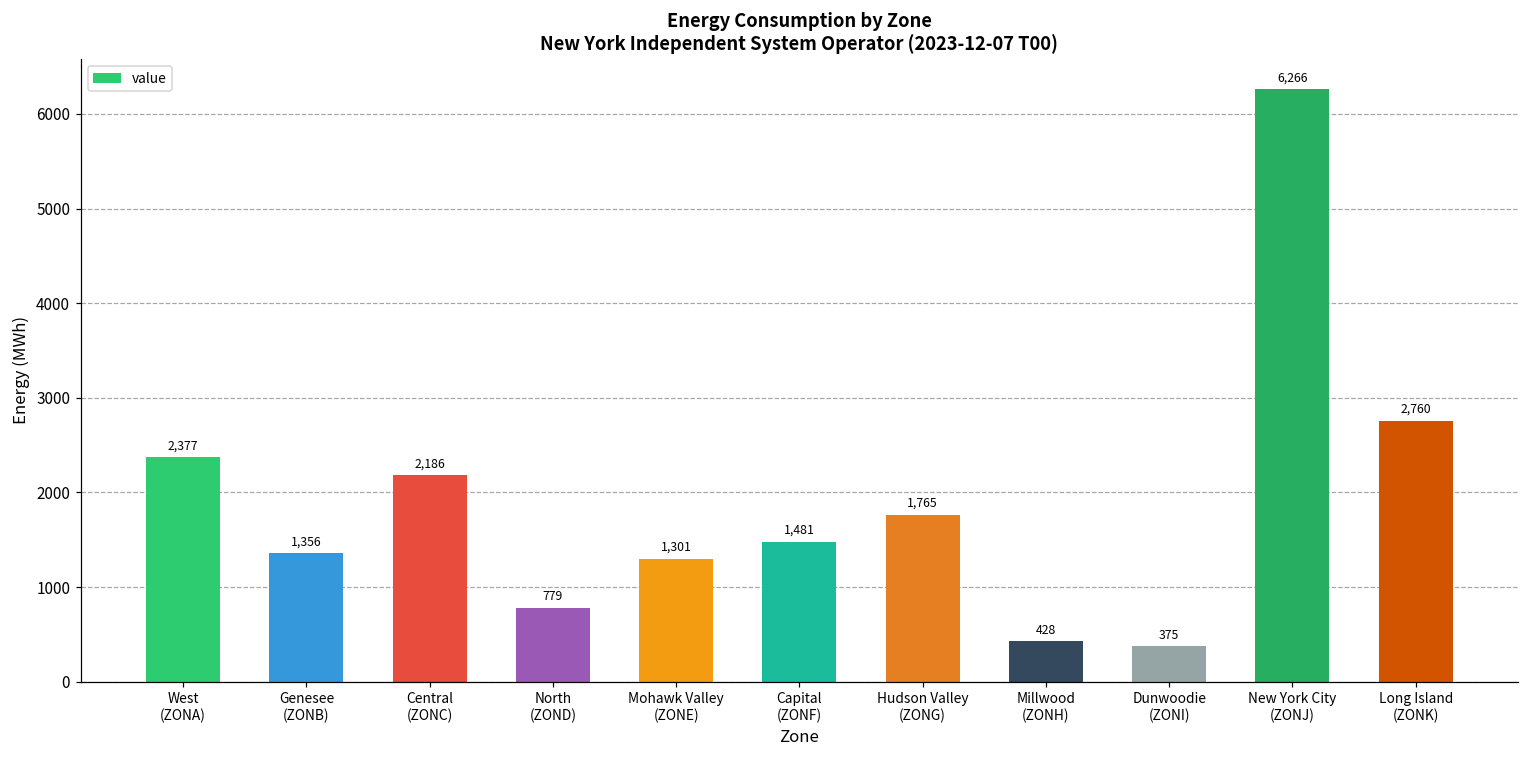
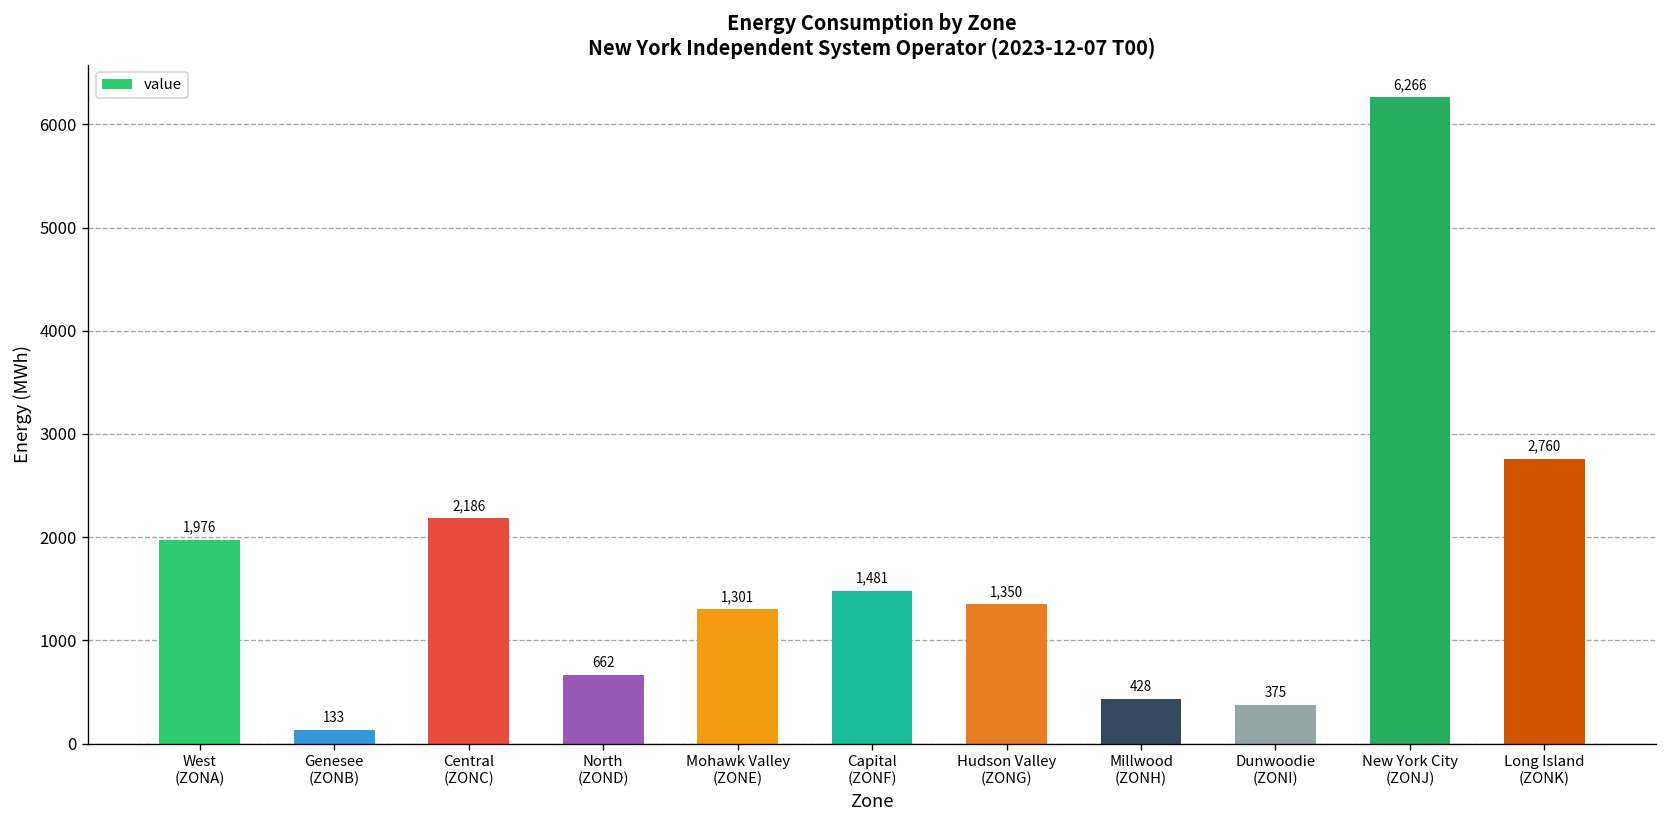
  {
-   "West (ZONA)": "2,377",
-   "Genesee (ZONB)": "1,356",
+   "West (ZONA)": "1,976",
+   "Genesee (ZONB)": "133",
    "Central (ZONC)": "2,186",
-   "North (ZOND)": "779",
+   "North (ZOND)": "662",
    "Mohawk Valley (ZONE)": "1,301",
    "Capital (ZONF)": "1,481",
-   "Hudson Valley (ZONG)": "1,765",
+   "Hudson Valley (ZONG)": "1,350",
    "Millwood (ZONH)": "428",
    "Dunwoodie (ZONI)": "375",
    "New York City (ZONJ)": "6,266",
    "Long Island (ZONK)": "2,760"
  }
